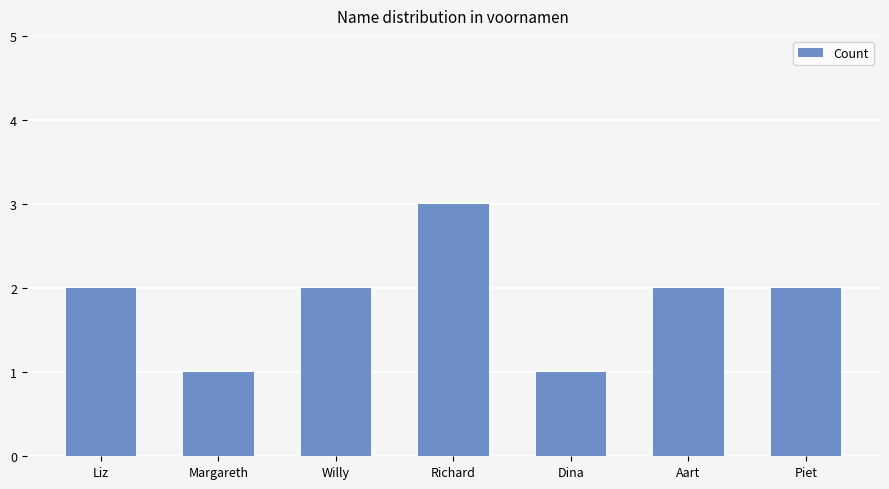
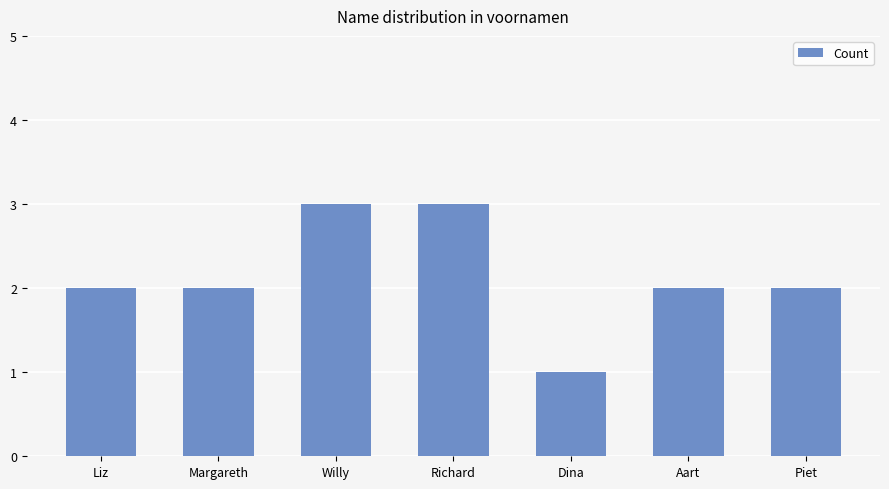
  {
    "Liz": 2,
-   "Margareth": 1,
-   "Willy": 2,
+   "Margareth": 2,
+   "Willy": 3,
    "Richard": 3,
    "Dina": 1,
    "Aart": 2,
    "Piet": 2
  }
